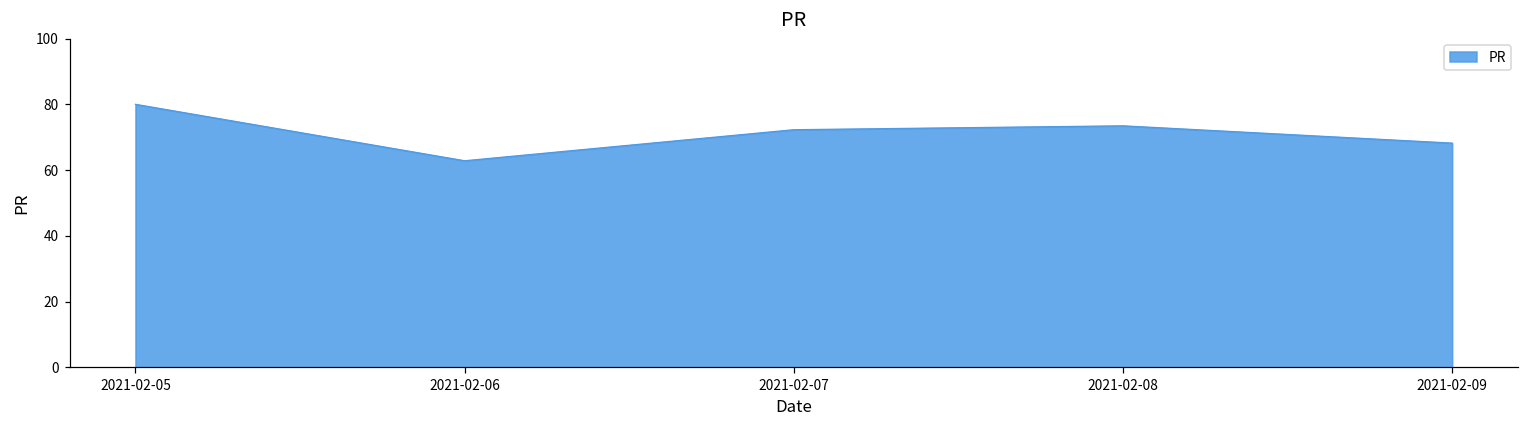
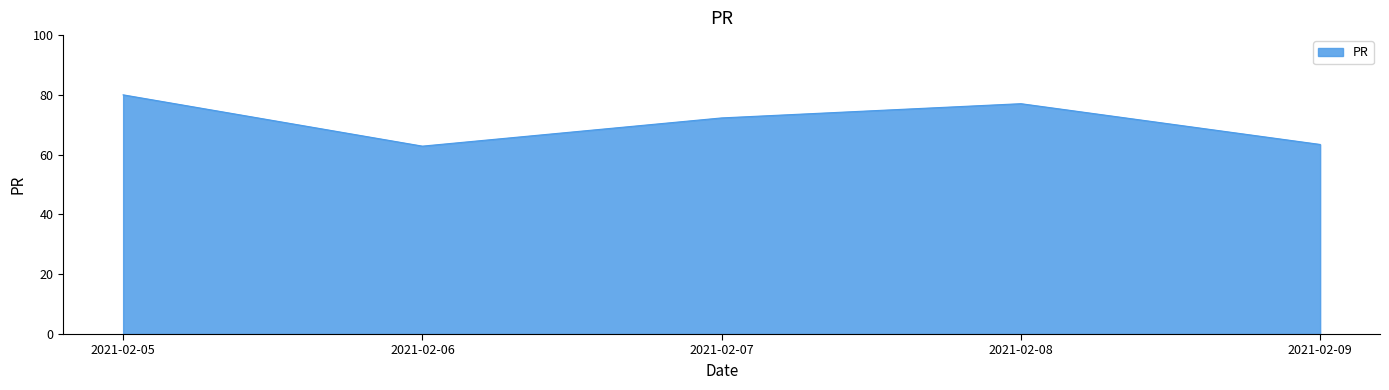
  {
    "2021-02-05": 80,
    "2021-02-06": 63,
    "2021-02-07": 72,
-   "2021-02-08": 73,
-   "2021-02-09": 68
+   "2021-02-08": 77,
+   "2021-02-09": 63
  }
